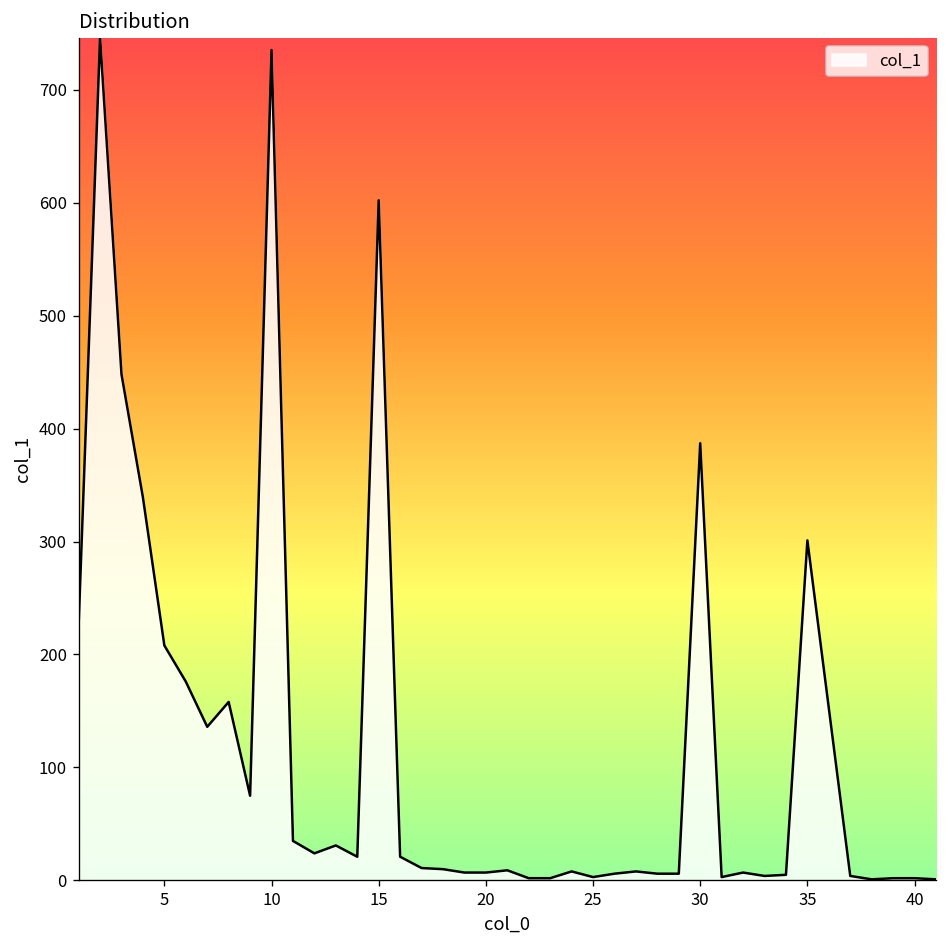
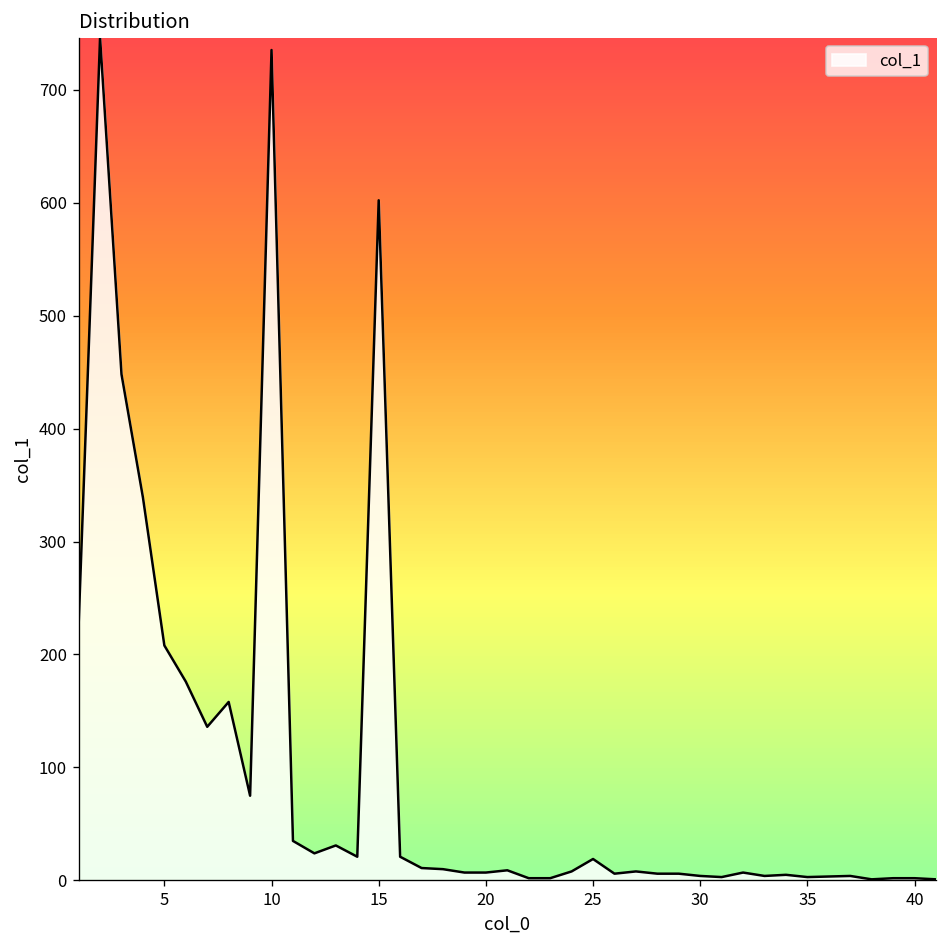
  {
    "5": 210,
    "10": 740,
    "15": 600,
    "20": 10,
-   "25": 0,
-   "30": 390,
-   "35": 300,
+   "25": 20,
+   "30": 0,
+   "35": 0,
    "40": 0
  }
